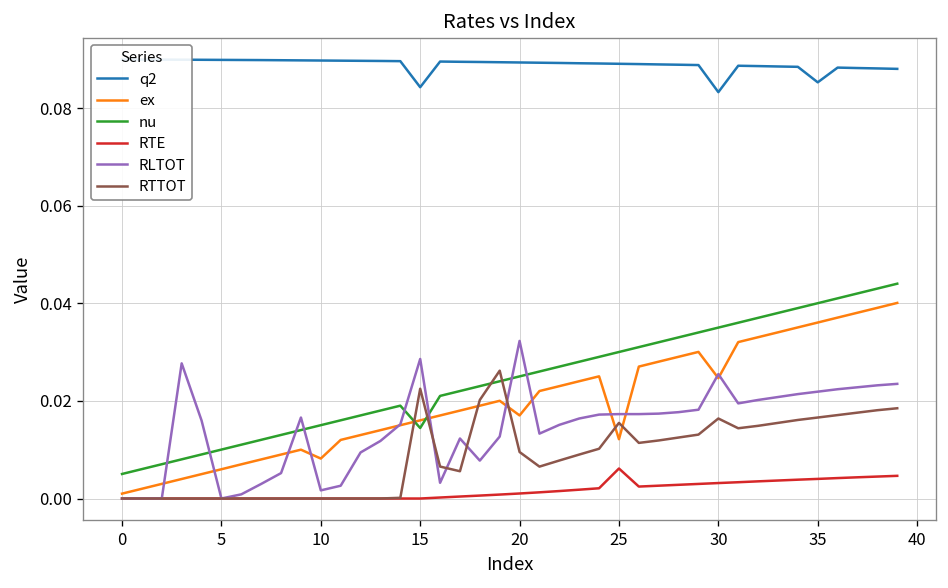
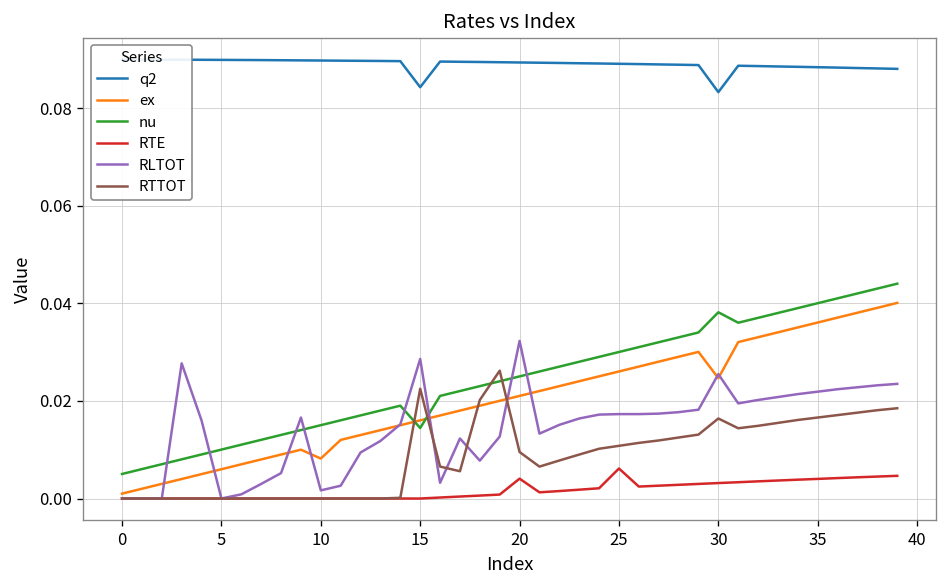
  {
    "q2": {
      "5": 0.090,
      "10": 0.090,
      "15": 0.084,
      "20": 0.089,
      "25": 0.089,
      "30": 0.083,
-     "35": 0.085
+     "35": 0.088
    },
    "ex": {
      "0": 0.001,
      "5": 0.006,
      "10": 0.008,
      "15": 0.016,
-     "20": 0.017,
-     "25": 0.012,
+     "20": 0.021,
+     "25": 0.026,
      "30": 0.025,
      "35": 0.036
    },
    "nu": {
      "0": 0.005,
      "5": 0.010,
      "10": 0.015,
      "15": 0.014,
      "20": 0.025,
      "25": 0.030,
-     "30": 0.035,
+     "30": 0.038,
      "35": 0.040
    },
    "RTE": {
      "15": 0.000,
-     "20": 0.001,
+     "20": 0.004,
      "25": 0.006,
      "30": 0.003,
      "35": 0.004
    },
    "RLTOT": {
      "10": 0.002,
      "15": 0.029,
      "20": 0.032,
      "25": 0.017,
      "30": 0.026,
      "35": 0.022
    },
    "RTTOT": {
      "15": 0.023,
      "20": 0.010,
-     "25": 0.016,
+     "25": 0.011,
      "30": 0.016,
      "35": 0.017
    }
  }
